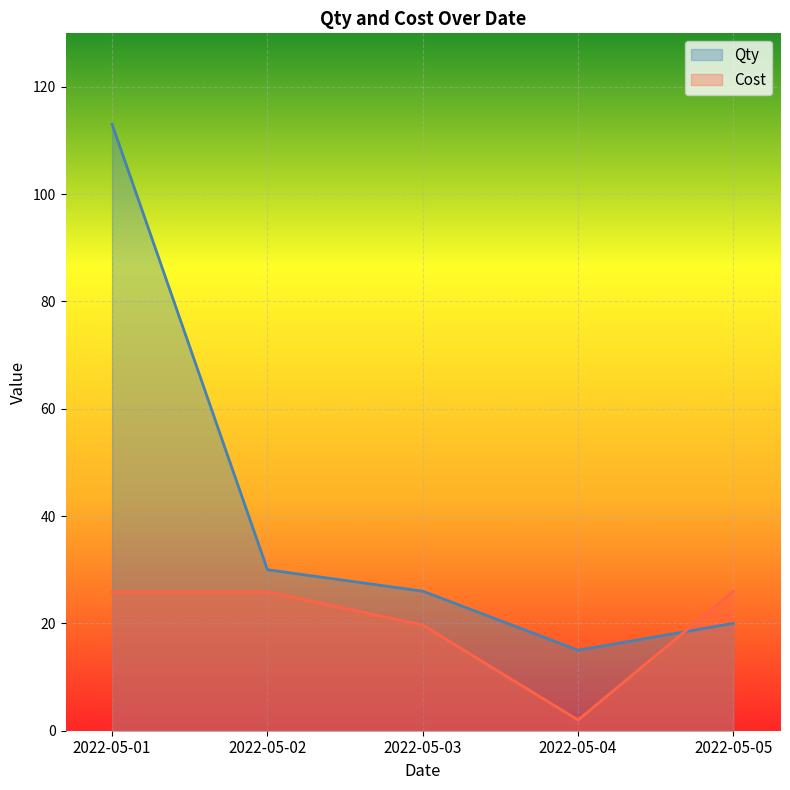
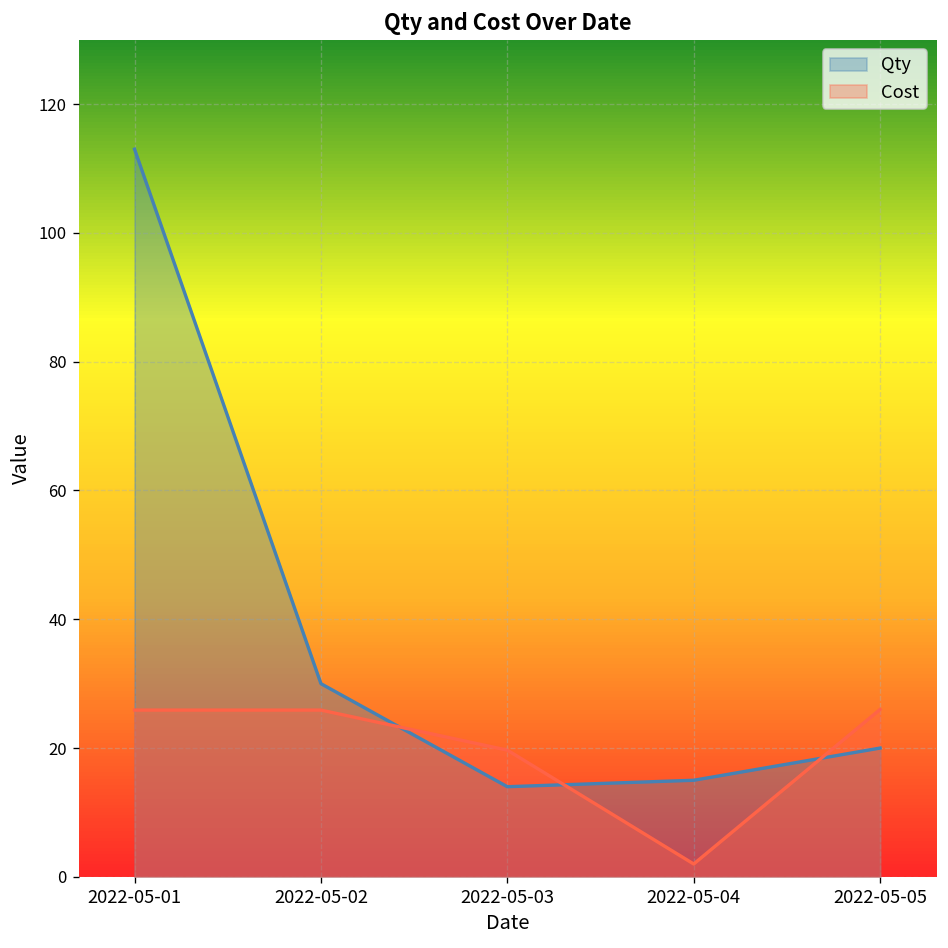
  {
    "Qty": {
      "2022-05-01": 113,
      "2022-05-02": 30,
-     "2022-05-03": 26,
+     "2022-05-03": 14,
      "2022-05-04": 15,
      "2022-05-05": 20
    },
    "Cost": {
      "2022-05-01": 26,
      "2022-05-02": 26,
      "2022-05-03": 20,
      "2022-05-04": 2,
      "2022-05-05": 26
    }
  }
